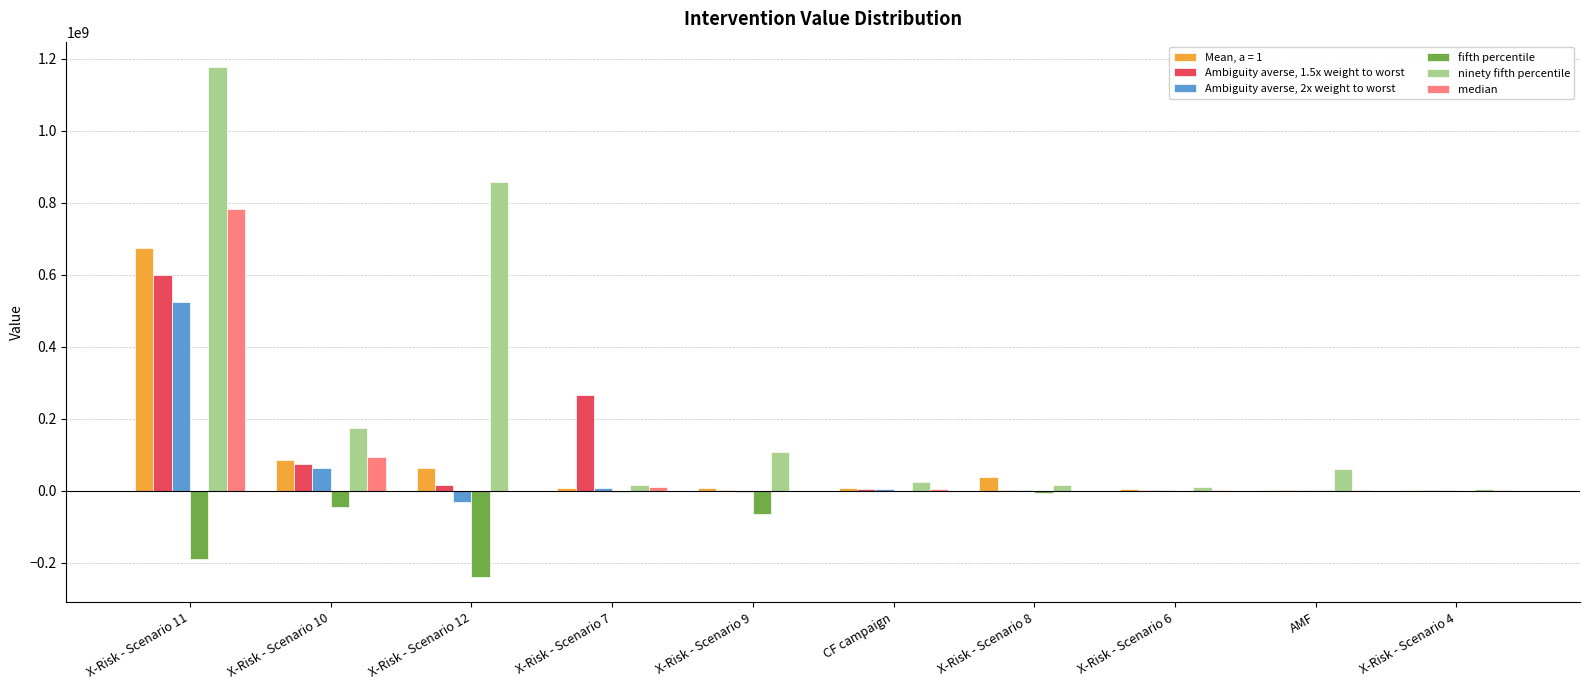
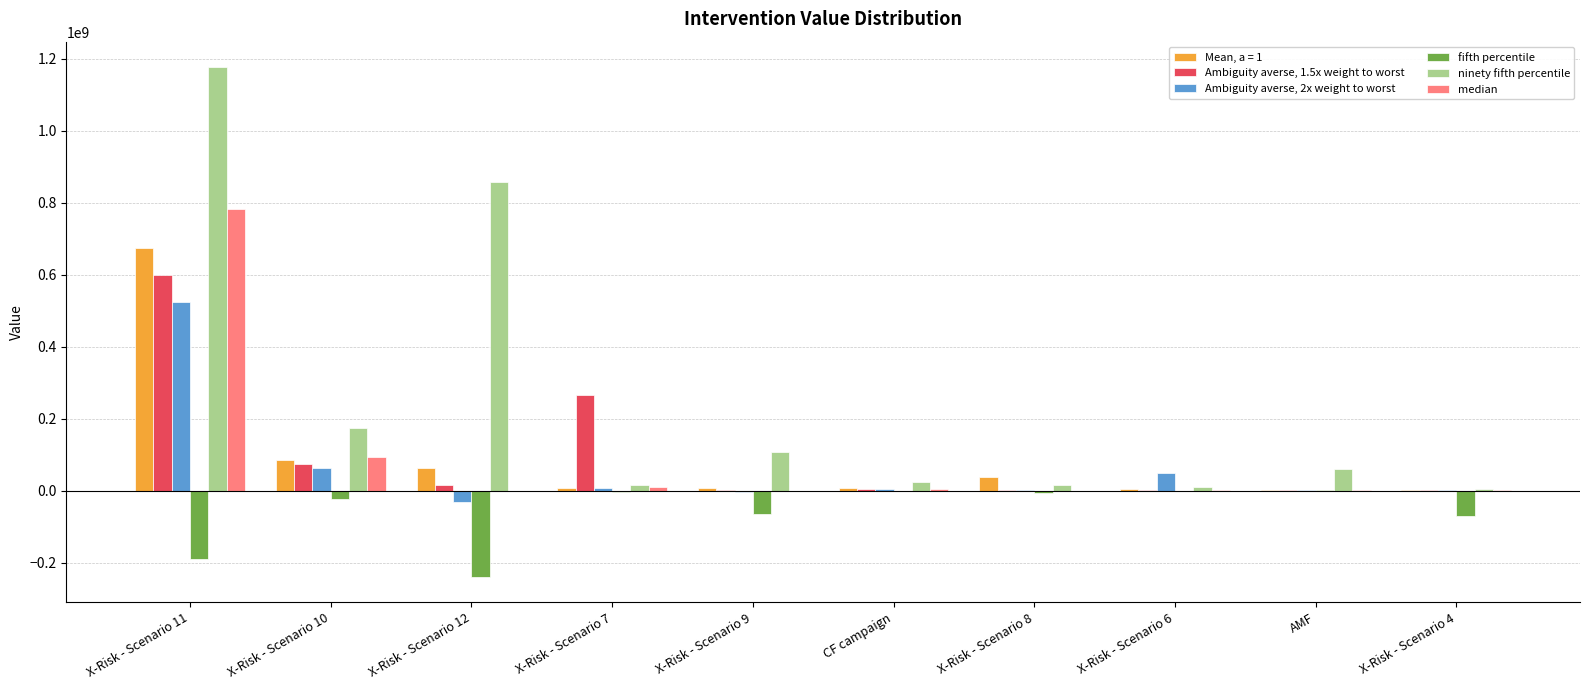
  {
    "Mean, a = 1": {
      "X-Risk - Scenario 11": 670000000,
      "X-Risk - Scenario 10": 90000000,
      "X-Risk - Scenario 12": 60000000,
      "X-Risk - Scenario 7": 10000000,
      "X-Risk - Scenario 9": 10000000,
      "CF campaign": 10000000,
      "X-Risk - Scenario 8": 40000000
    },
    "Ambiguity averse, 1.5x weight to worst": {
      "X-Risk - Scenario 11": 600000000,
      "X-Risk - Scenario 10": 70000000,
      "X-Risk - Scenario 12": 20000000,
      "X-Risk - Scenario 7": 270000000
    },
    "Ambiguity averse, 2x weight to worst": {
      "X-Risk - Scenario 11": 520000000,
      "X-Risk - Scenario 10": 60000000,
      "X-Risk - Scenario 12": -30000000,
-     "X-Risk - Scenario 6": 0
+     "X-Risk - Scenario 6": 50000000
    },
    "fifth percentile": {
      "X-Risk - Scenario 11": -190000000,
-     "X-Risk - Scenario 10": -50000000,
+     "X-Risk - Scenario 10": -20000000,
      "X-Risk - Scenario 12": -240000000,
      "X-Risk - Scenario 9": -60000000,
-     "X-Risk - Scenario 4": 0
+     "X-Risk - Scenario 4": -70000000
    },
    "ninety fifth percentile": {
      "X-Risk - Scenario 11": 1180000000,
      "X-Risk - Scenario 10": 170000000,
      "X-Risk - Scenario 12": 860000000,
      "X-Risk - Scenario 7": 20000000,
      "X-Risk - Scenario 9": 110000000,
      "CF campaign": 20000000,
      "X-Risk - Scenario 8": 20000000,
      "X-Risk - Scenario 6": 10000000,
      "AMF": 60000000
    },
    "median": {
      "X-Risk - Scenario 11": 780000000,
      "X-Risk - Scenario 10": 90000000,
      "X-Risk - Scenario 12": 0,
      "X-Risk - Scenario 7": 10000000,
      "X-Risk - Scenario 9": 0,
      "X-Risk - Scenario 8": 0
    }
  }
